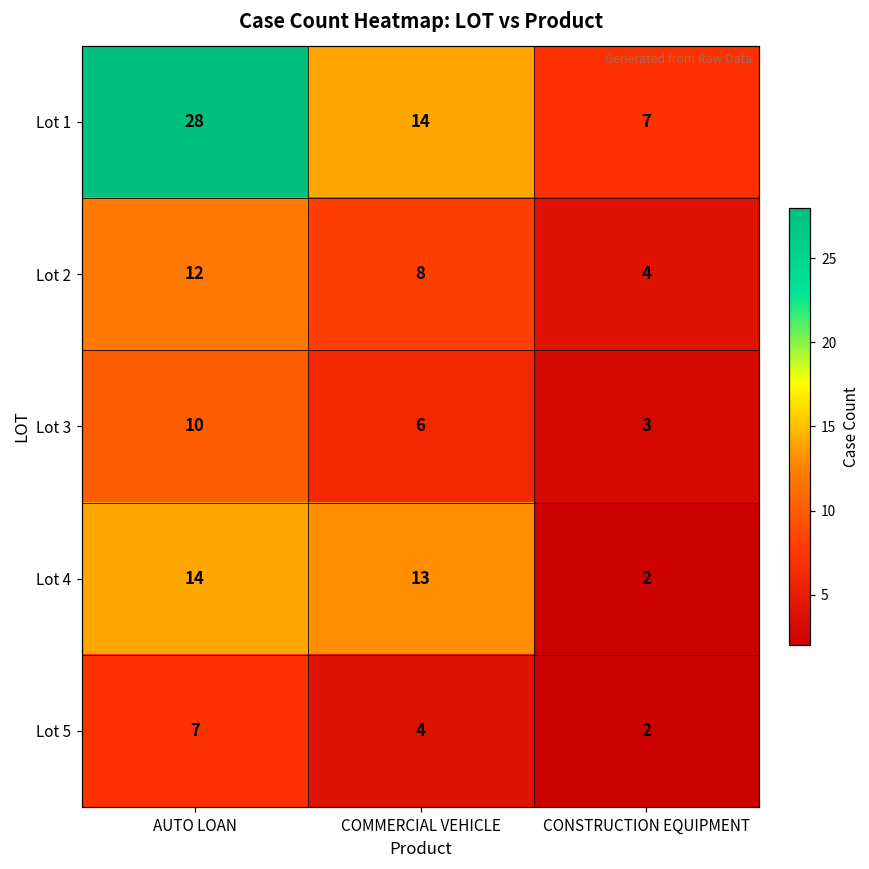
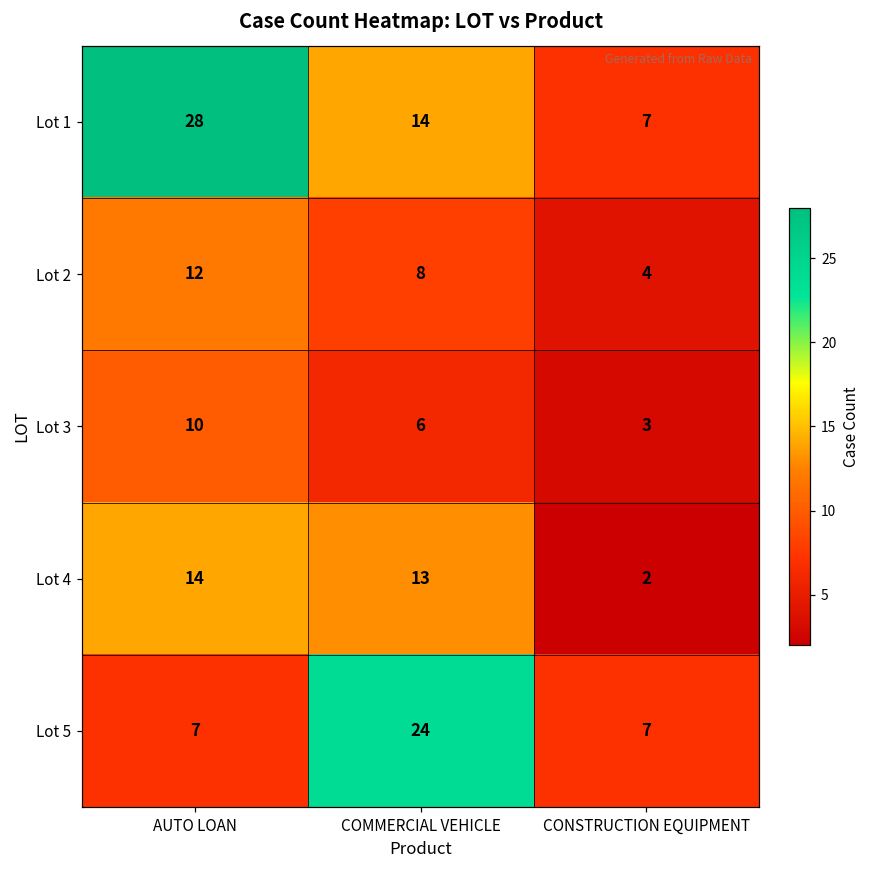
  {
    "Lot 1": {
      "AUTO LOAN": 28,
      "COMMERCIAL VEHICLE": 14
    },
    "Lot 2": {
      "AUTO LOAN": 12,
      "COMMERCIAL VEHICLE": 8,
      "CONSTRUCTION EQUIPMENT": 4
    },
    "Lot 3": {
      "AUTO LOAN": 10,
      "COMMERCIAL VEHICLE": 6,
      "CONSTRUCTION EQUIPMENT": 3
    },
    "Lot 4": {
      "AUTO LOAN": 14,
      "COMMERCIAL VEHICLE": 13,
      "CONSTRUCTION EQUIPMENT": 2
    },
    "Lot 5": {
      "AUTO LOAN": 7,
-     "COMMERCIAL VEHICLE": 4,
-     "CONSTRUCTION EQUIPMENT": 2
+     "COMMERCIAL VEHICLE": 24,
+     "CONSTRUCTION EQUIPMENT": 7
    }
  }
